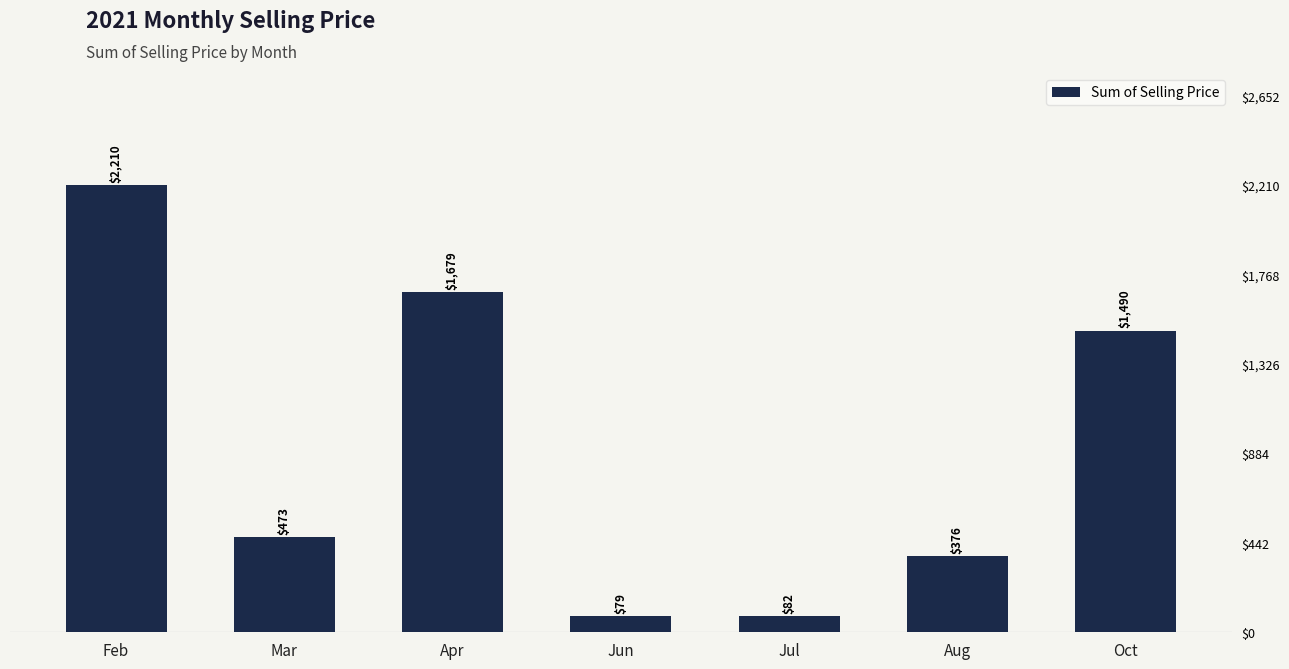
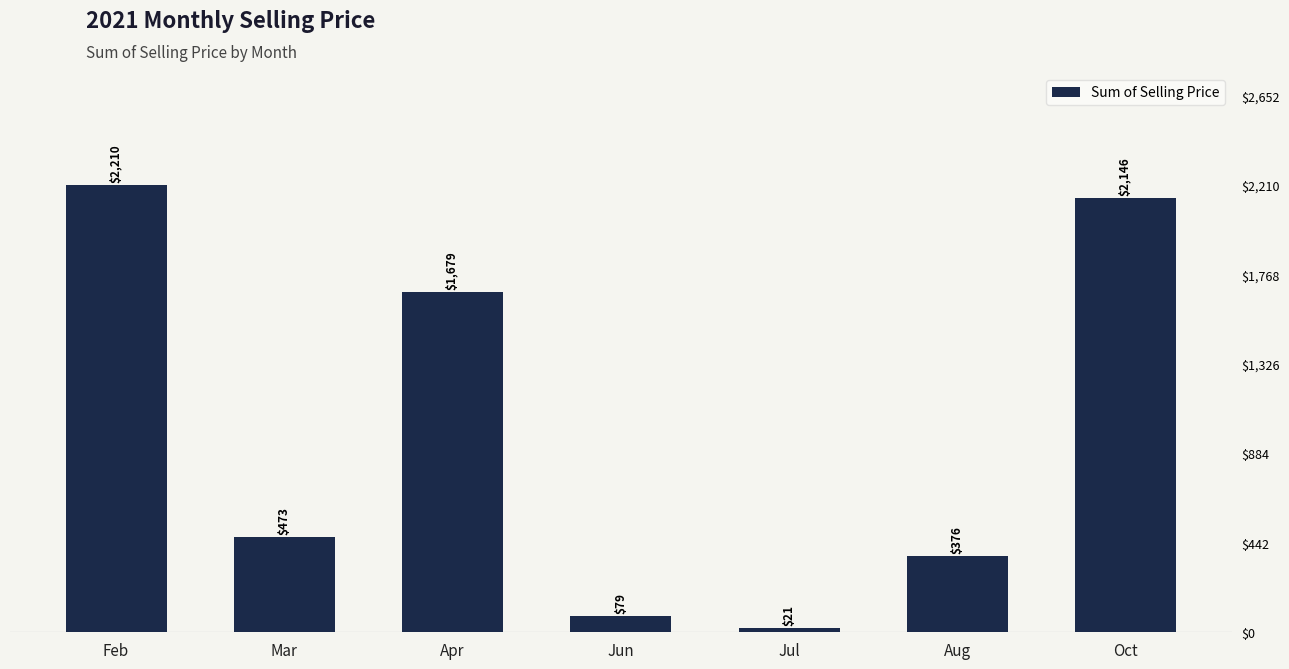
  {
    "Feb": "$2,210",
    "Mar": "$473",
    "Apr": "$1,679",
    "Jun": "$79",
-   "Jul": "$82",
+   "Jul": "$21",
    "Aug": "$376",
-   "Oct": "$1,490"
+   "Oct": "$2,146"
  }
